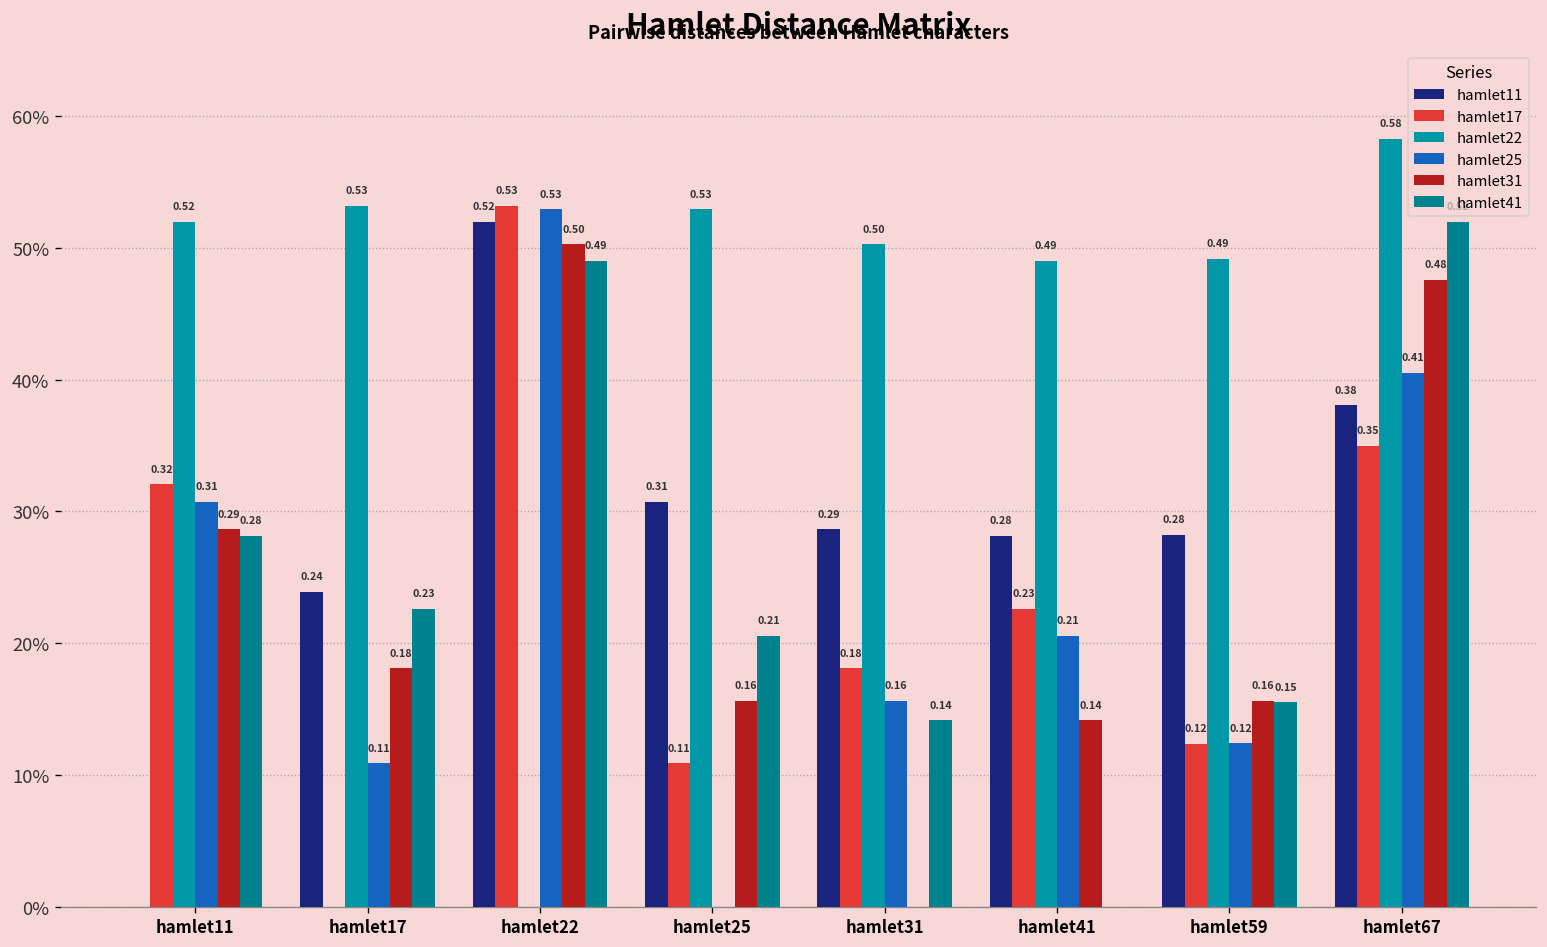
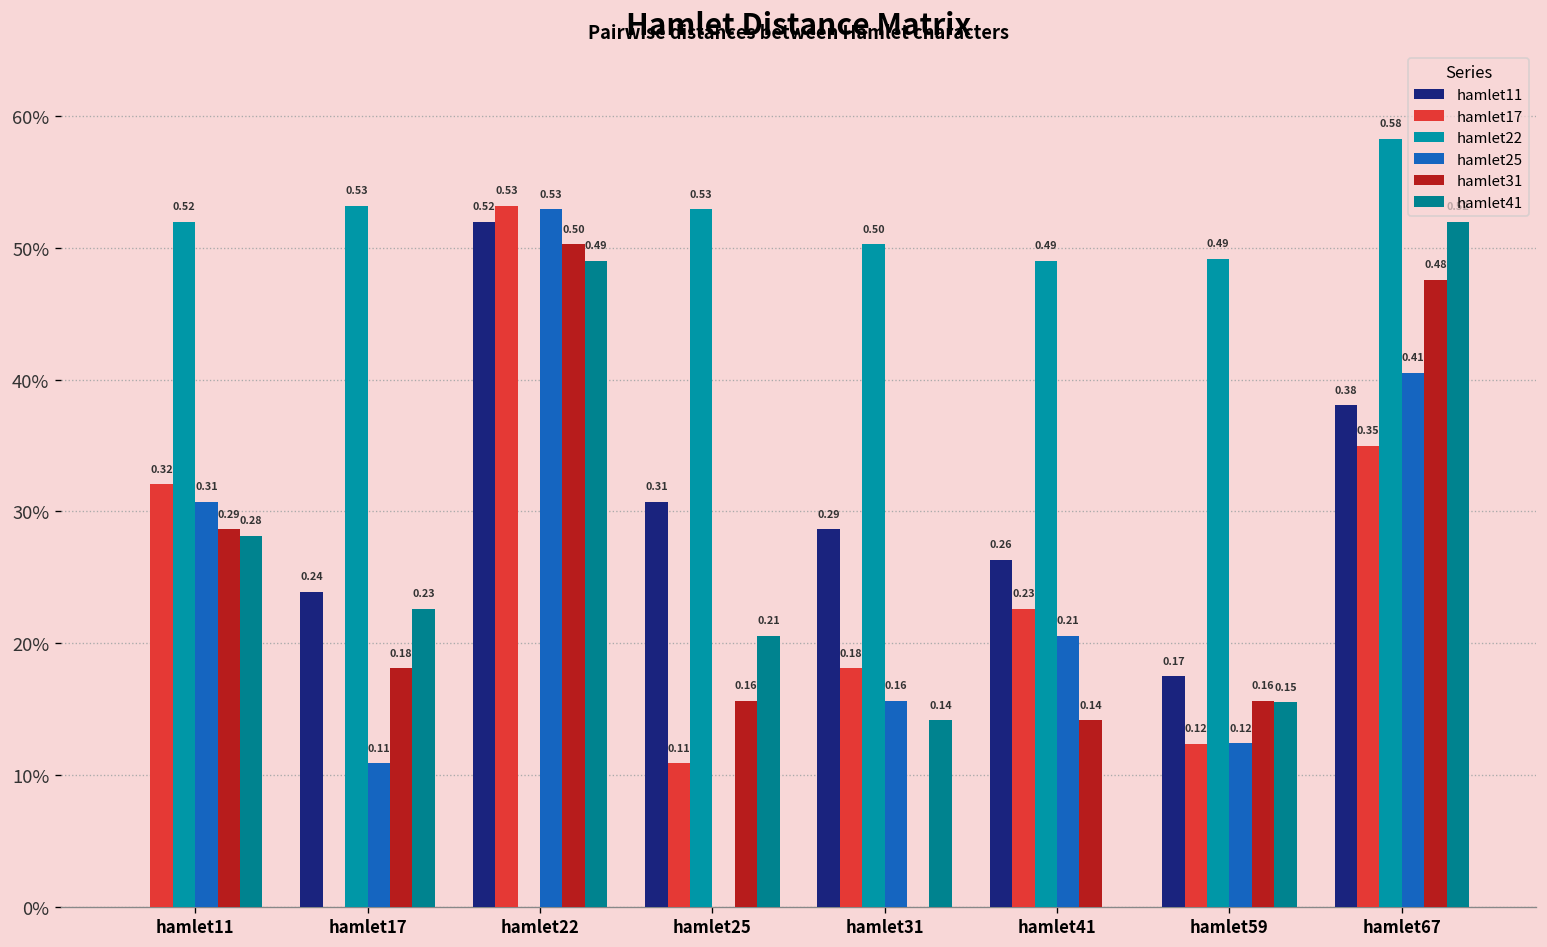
  {
    "hamlet11": {
      "hamlet17": 0.24,
      "hamlet22": 0.52,
      "hamlet25": 0.31,
      "hamlet31": 0.29,
-     "hamlet41": 0.28,
-     "hamlet59": 0.28,
+     "hamlet41": 0.26,
+     "hamlet59": 0.17,
      "hamlet67": 0.38
    }
  }
